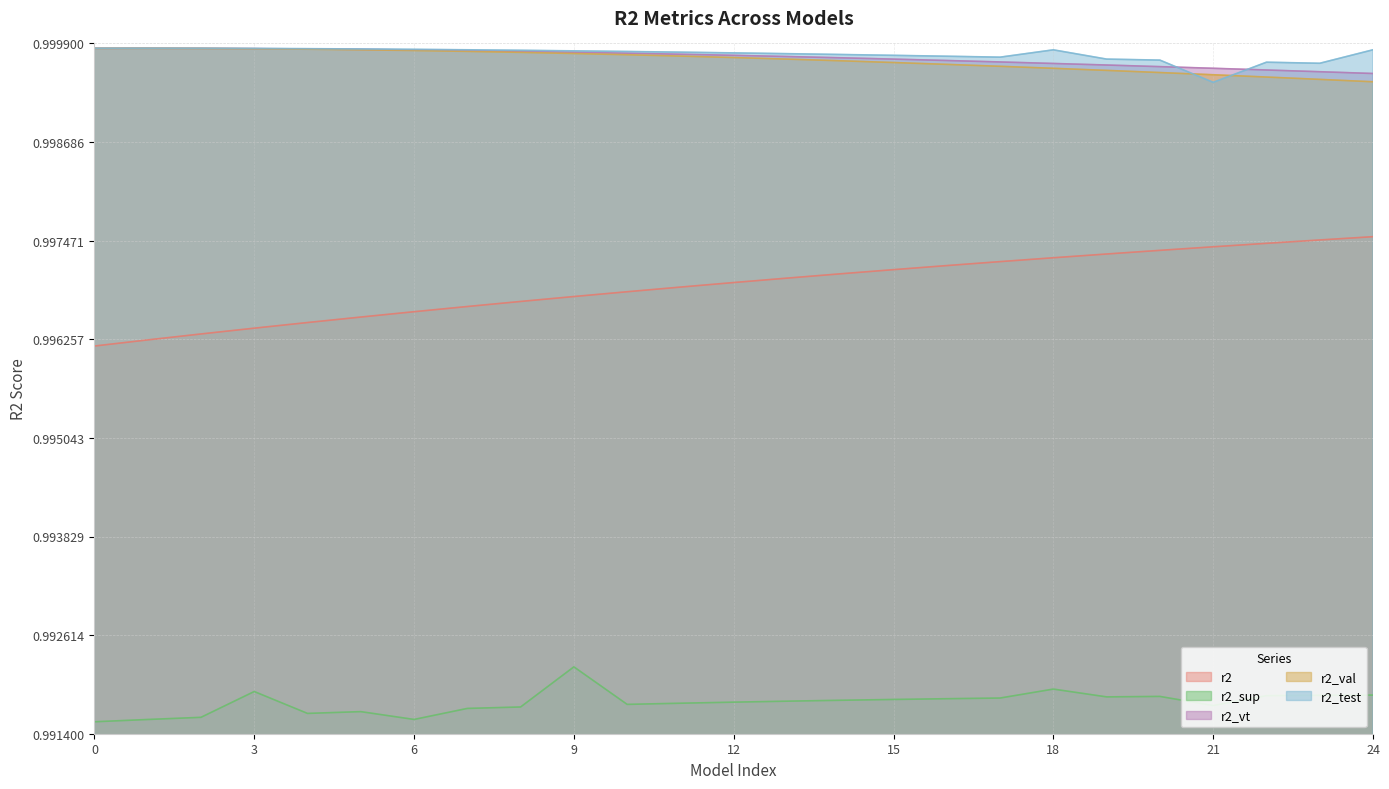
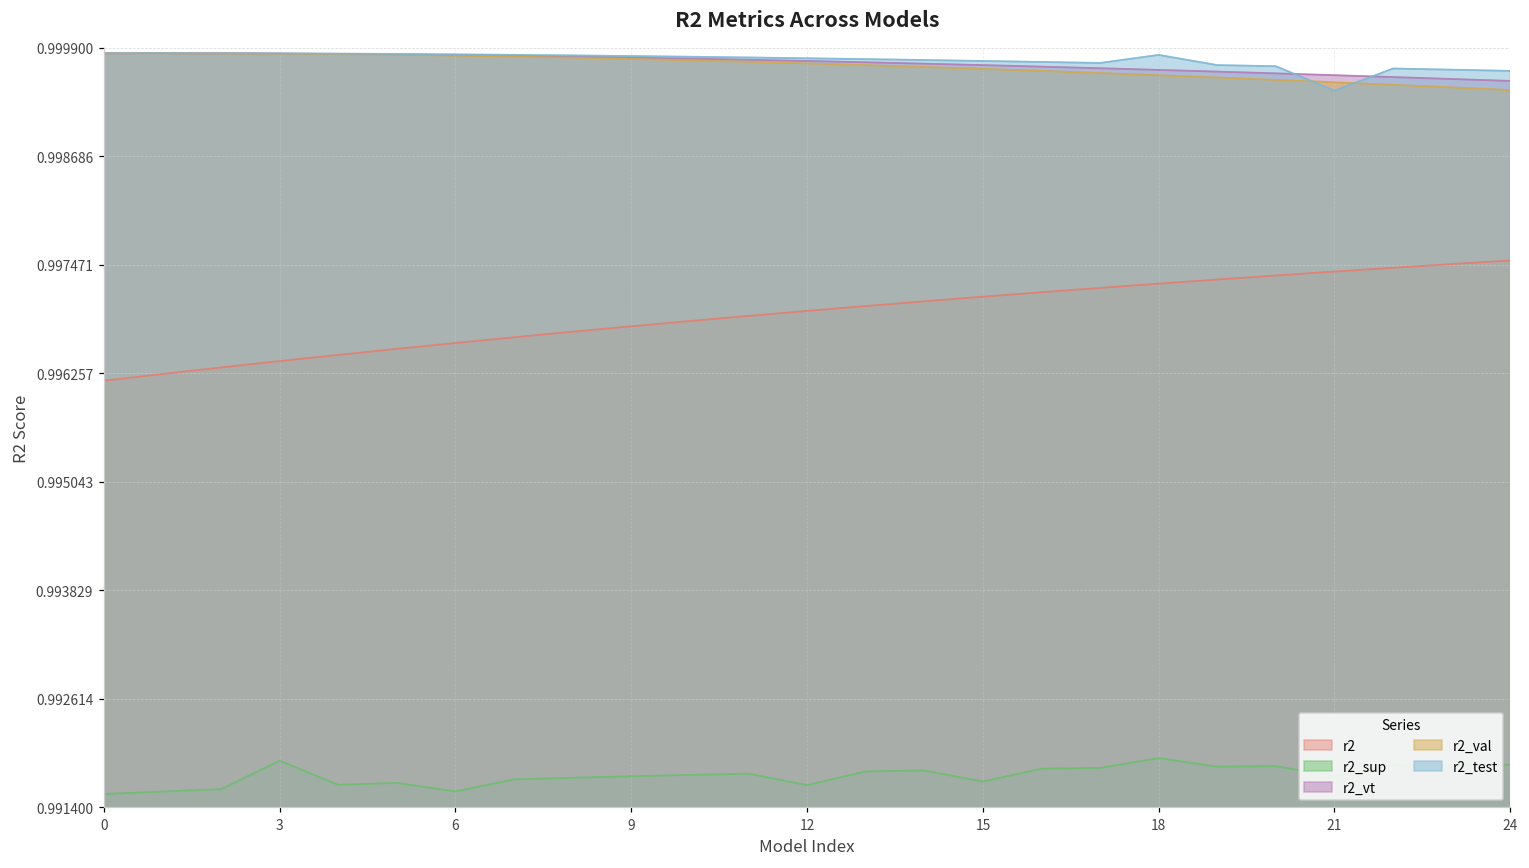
  {
    "r2_sup": {
      "0": 0.9915,
      "3": 0.9919,
      "6": 0.9916,
-     "9": 0.9922,
-     "12": 0.9918,
-     "15": 0.9918,
+     "9": 0.9917,
+     "12": 0.9916,
+     "15": 0.9917,
      "18": 0.9919,
      "24": 0.9919
    },
    "r2_test": {
      "15": 0.9998,
      "18": 0.9998,
      "21": 0.9994,
-     "24": 0.9998
+     "24": 0.9996
    }
  }
